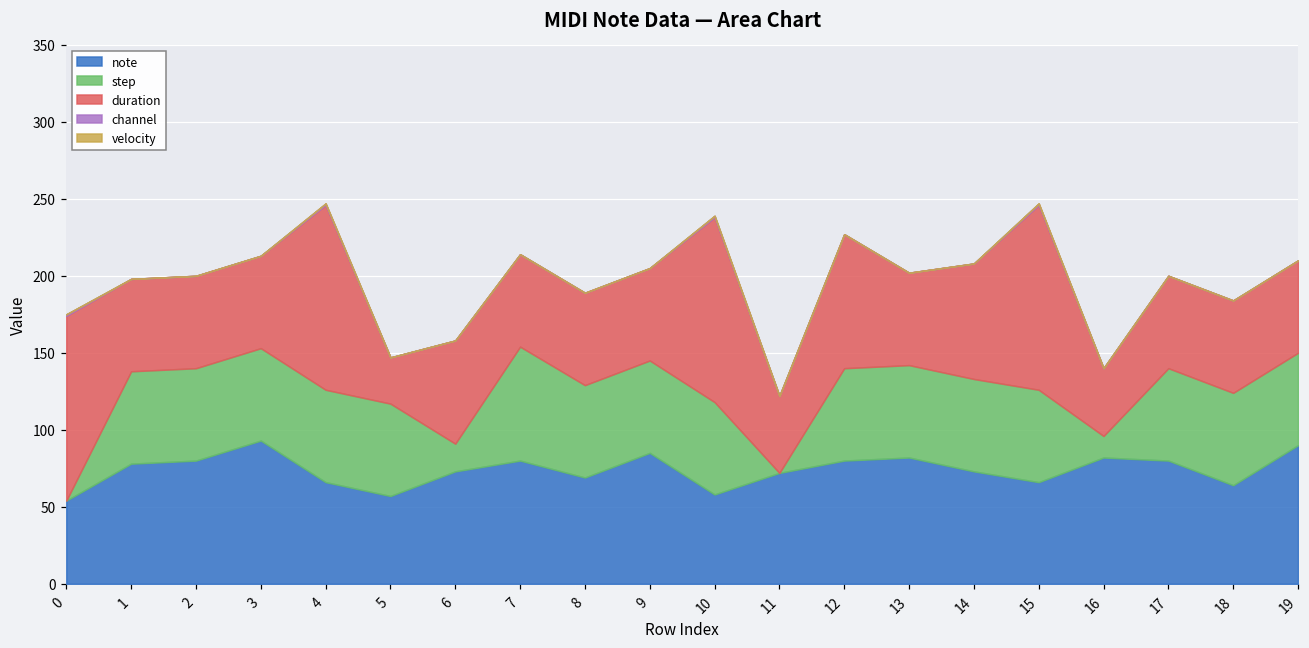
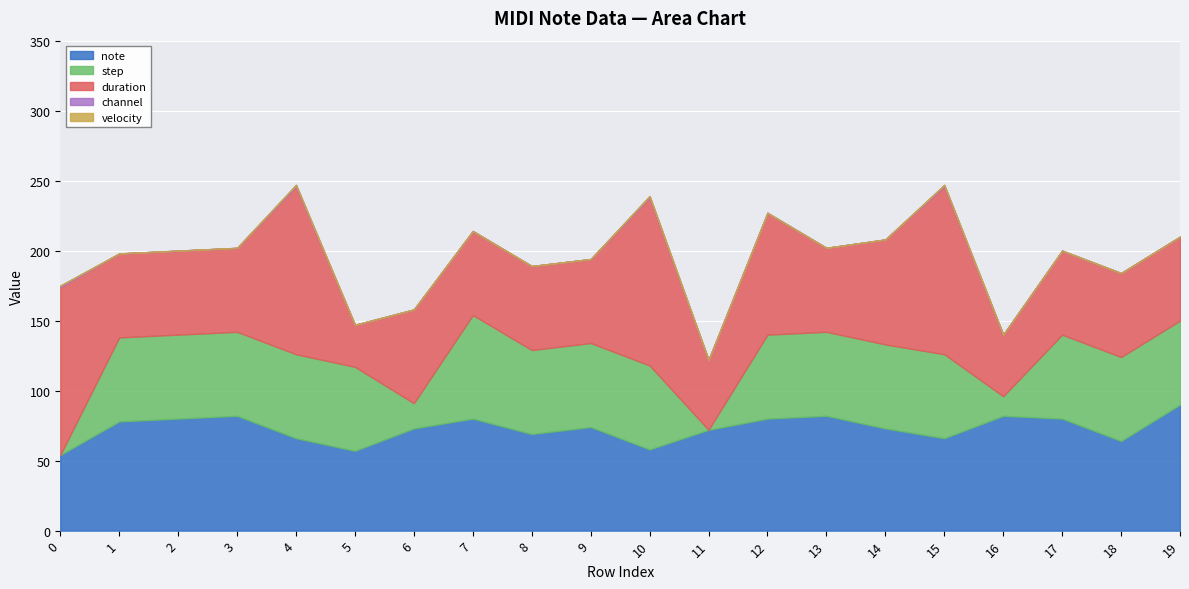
  {
    "note": {
      "1": 78,
      "2": 80,
-     "3": 93,
+     "3": 82,
      "4": 66,
      "5": 57,
      "6": 73,
      "7": 80,
      "8": 69,
-     "9": 85,
+     "9": 74,
      "10": 58,
      "12": 80,
      "13": 82,
      "14": 73,
      "15": 66,
      "16": 82,
      "17": 80,
      "18": 64,
      "19": 90
    },
    "step": {
      "1": 60,
      "2": 60,
      "3": 60,
      "4": 60,
      "5": 60,
      "6": 18,
      "7": 74,
      "8": 60,
      "9": 60,
      "10": 60,
      "12": 60,
      "13": 60,
      "14": 60,
      "15": 60,
      "16": 14,
      "17": 60,
      "18": 60,
      "19": 60
    }
  }
